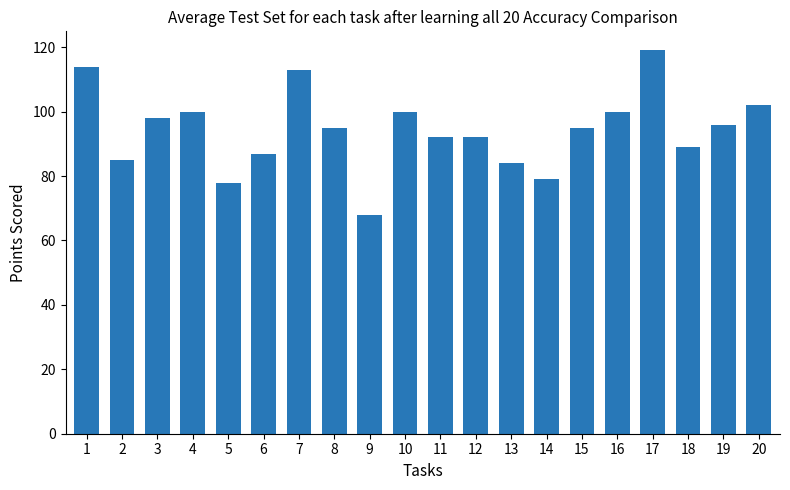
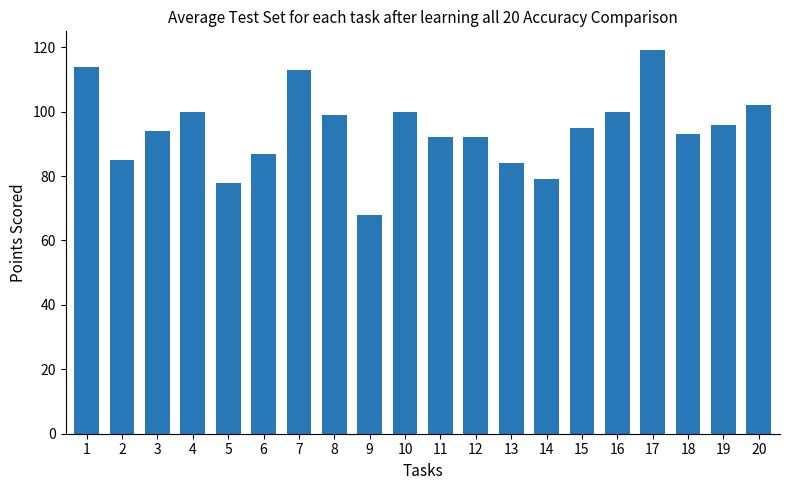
  {
    "1": 114,
    "2": 85,
-   "3": 98,
+   "3": 94,
    "4": 100,
    "5": 78,
    "6": 87,
    "7": 113,
-   "8": 95,
+   "8": 99,
    "9": 68,
    "10": 100,
    "11": 92,
    "12": 92,
    "13": 84,
    "14": 79,
    "15": 95,
    "16": 100,
    "17": 119,
-   "18": 89,
+   "18": 93,
    "19": 96,
    "20": 102
  }
